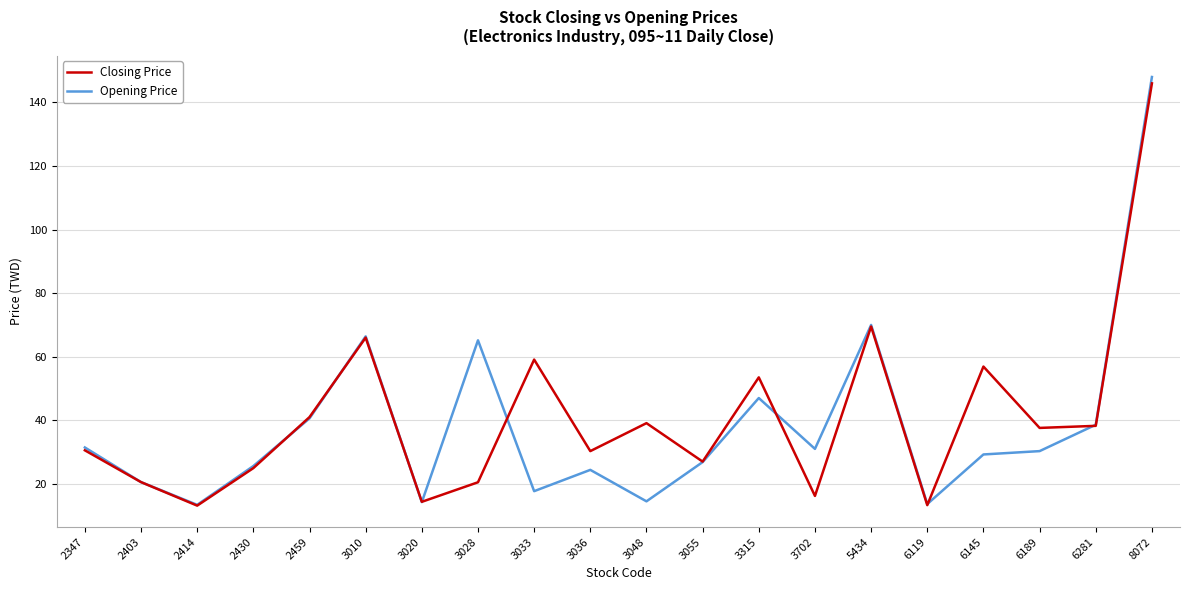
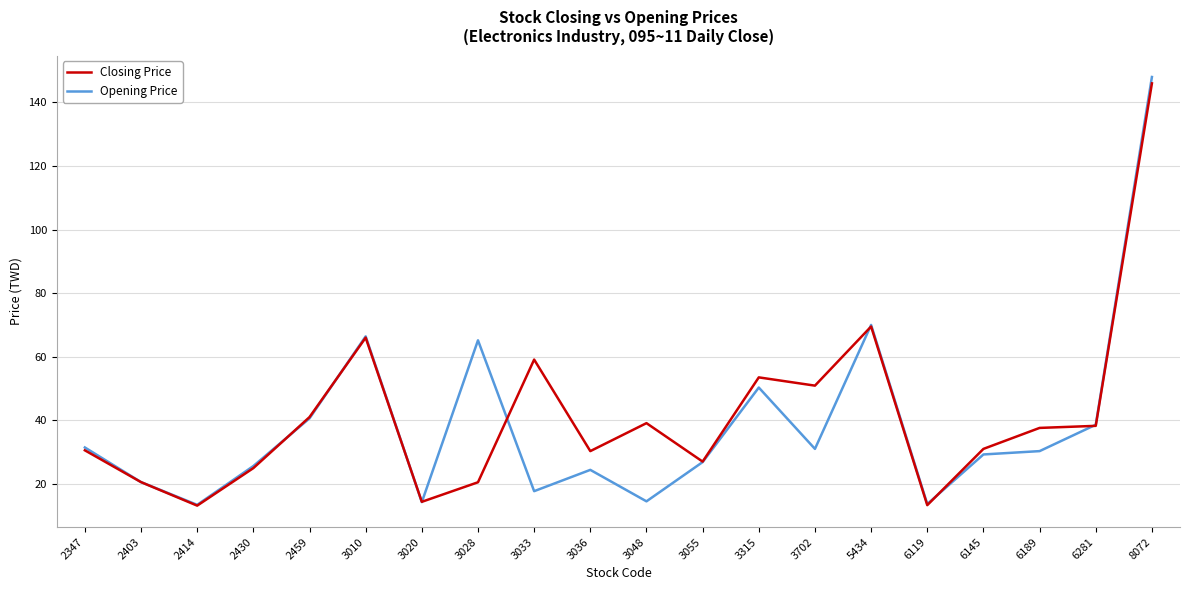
  {
    "Closing Price": {
      "2347": 31,
      "3028": 21,
      "3033": 59,
      "3036": 30,
      "3048": 39,
      "3315": 54,
-     "3702": 16,
-     "6145": 57,
+     "3702": 51,
+     "6145": 31,
      "6189": 38,
      "8072": 146
    },
    "Opening Price": {
      "2347": 31,
      "3028": 65,
      "3033": 18,
      "3036": 24,
      "3048": 15,
-     "3315": 47,
+     "3315": 50,
      "3702": 31,
      "6145": 29,
      "6189": 30,
      "8072": 148
    }
  }
